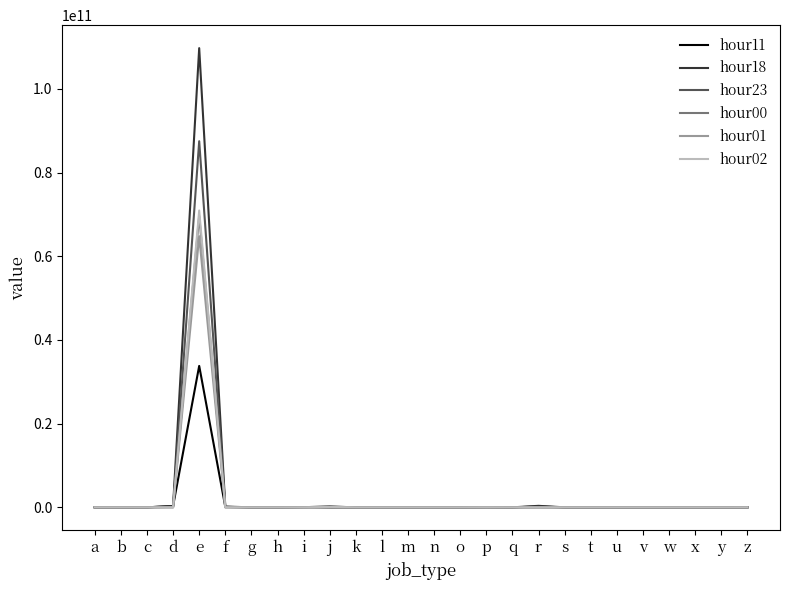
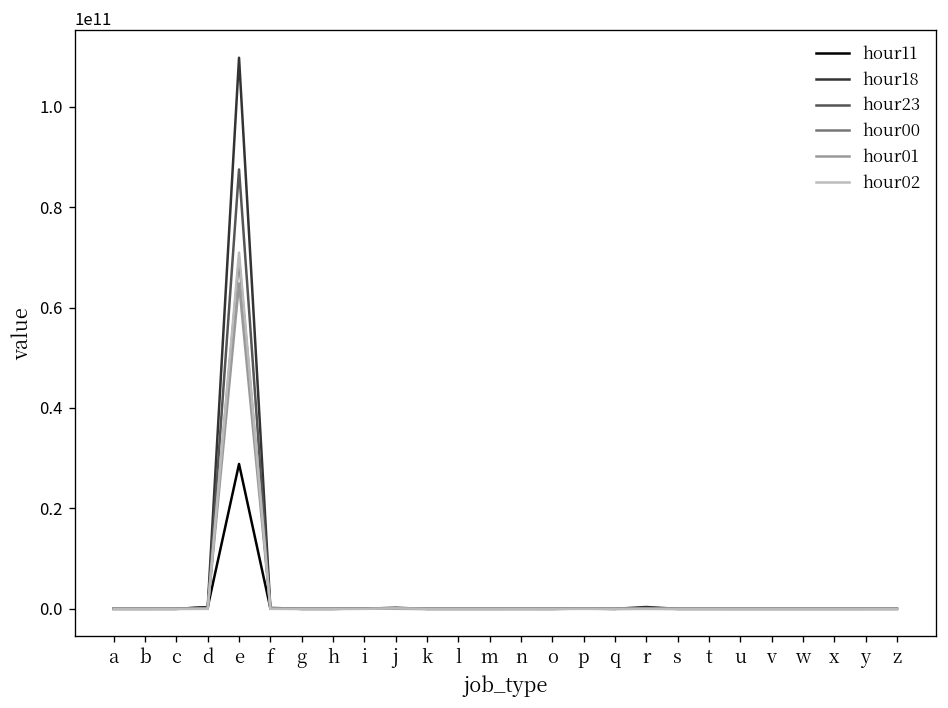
  {
    "hour11": {
-     "e": 34000000000
+     "e": 29000000000
    }
  }
